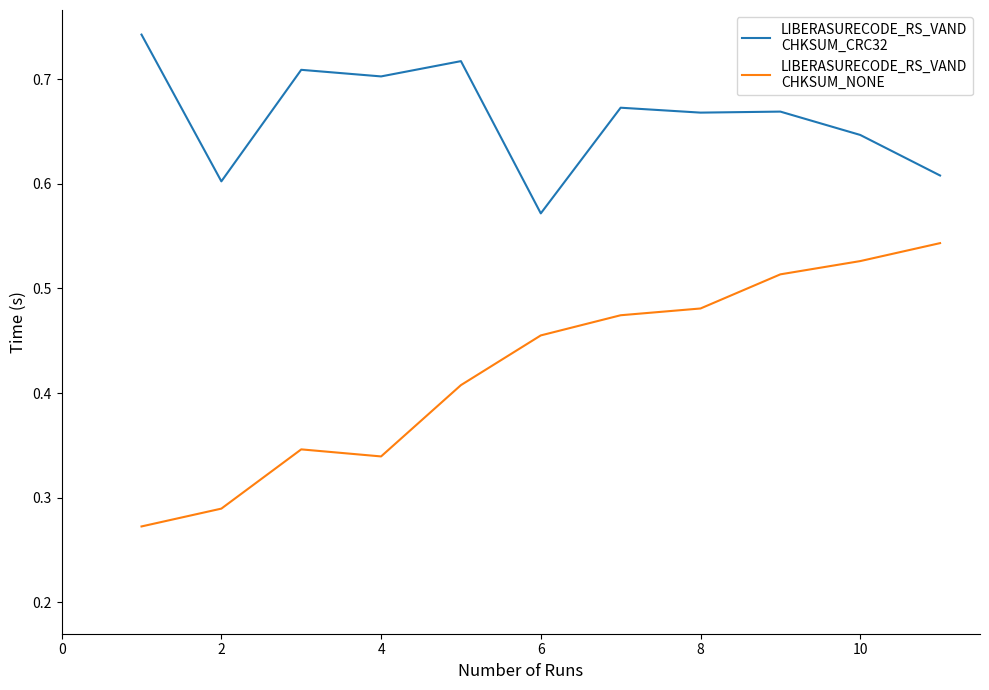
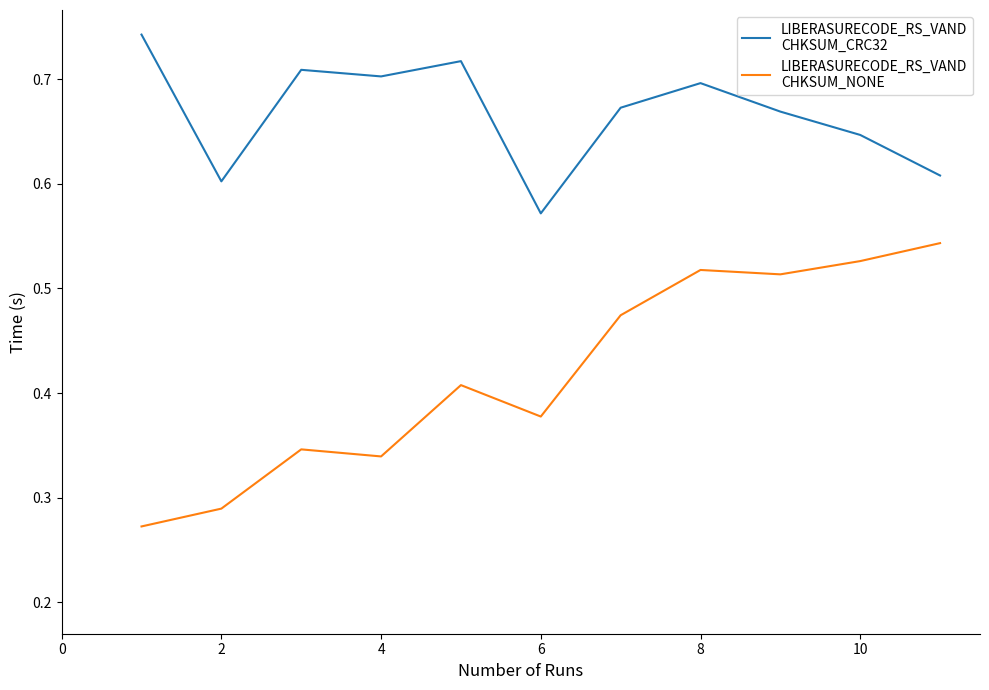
  {
    "LIBERASURECODE_RS_VAND CHKSUM_CRC32": {
      "2": 0.602,
      "4": 0.703,
      "6": 0.572,
-     "8": 0.668,
+     "8": 0.696,
      "10": 0.647
    },
    "LIBERASURECODE_RS_VAND CHKSUM_NONE": {
      "2": 0.290,
      "4": 0.339,
-     "6": 0.455,
-     "8": 0.481,
+     "6": 0.378,
+     "8": 0.518,
      "10": 0.526
    }
  }
